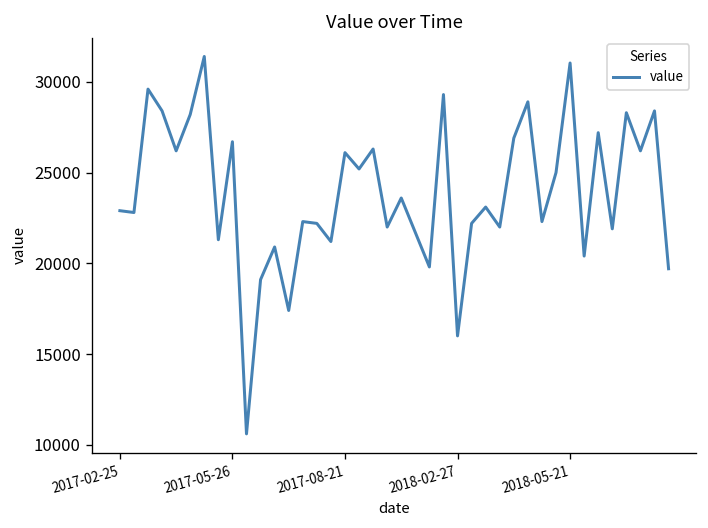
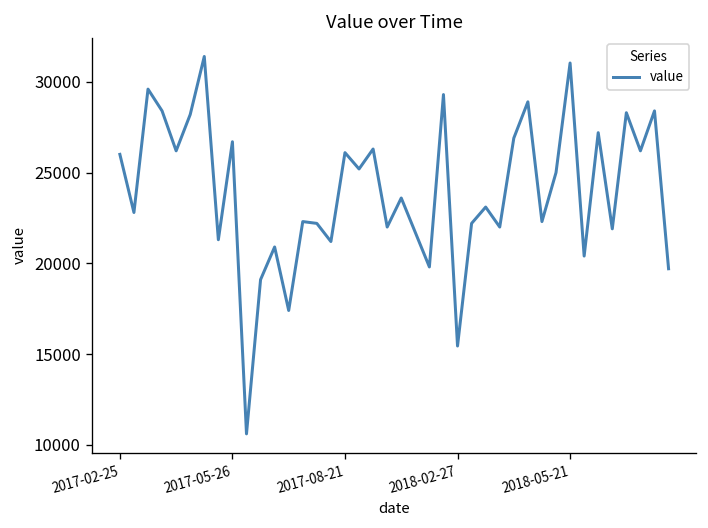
  {
-   "2017-02-25": 22900,
+   "2017-02-25": 26000,
    "2017-05-26": 26700,
    "2017-08-21": 26100,
-   "2018-02-27": 16000,
+   "2018-02-27": 15400,
    "2018-05-21": 31000
  }
